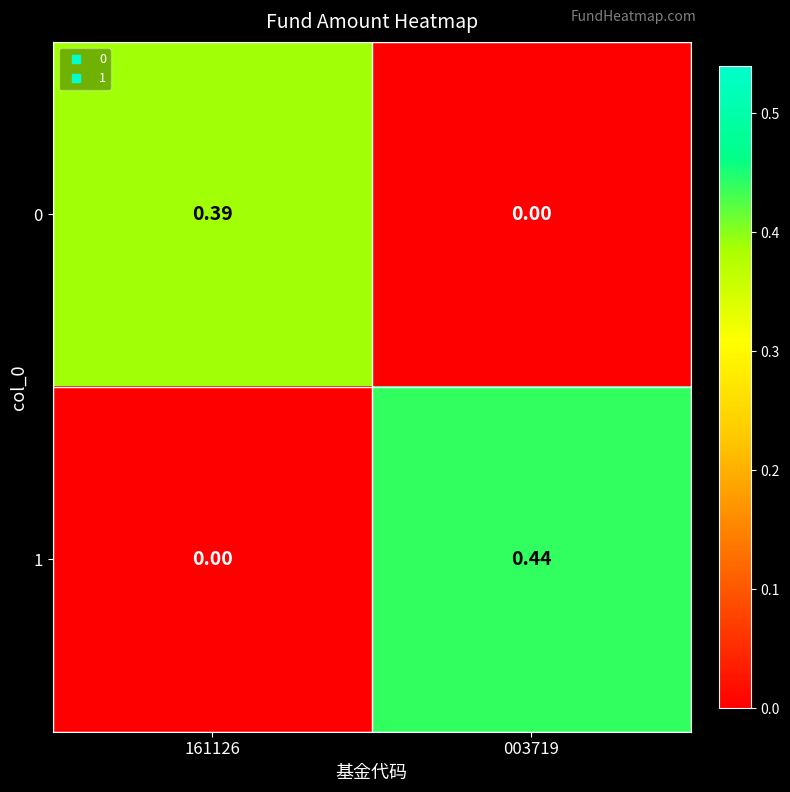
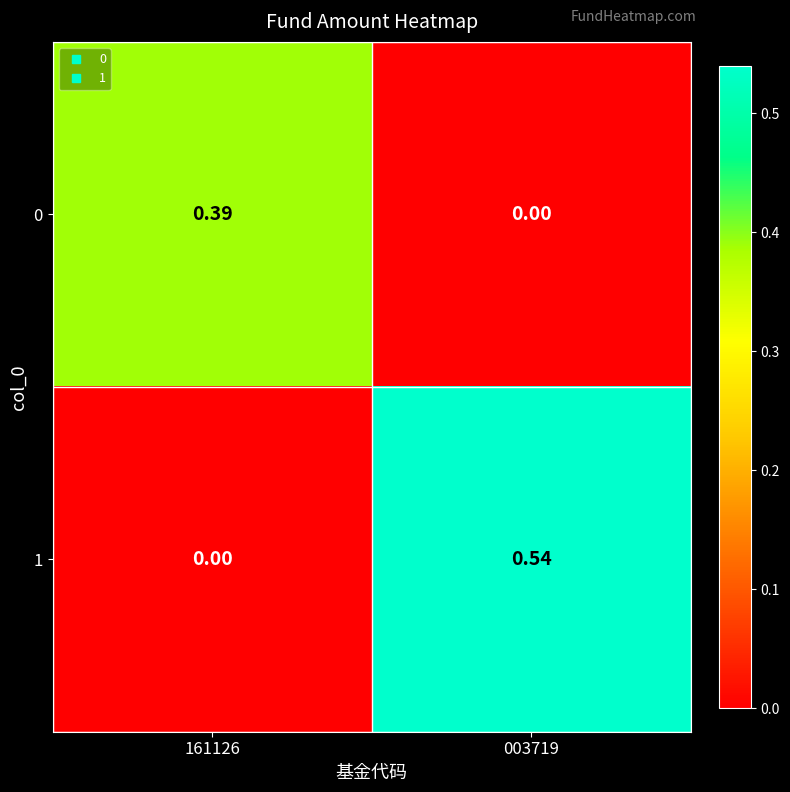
  {
    "0": {
      "161126": 0.39,
      "003719": 0.00
    },
    "1": {
      "161126": 0.00,
-     "003719": 0.44
+     "003719": 0.54
    }
  }
